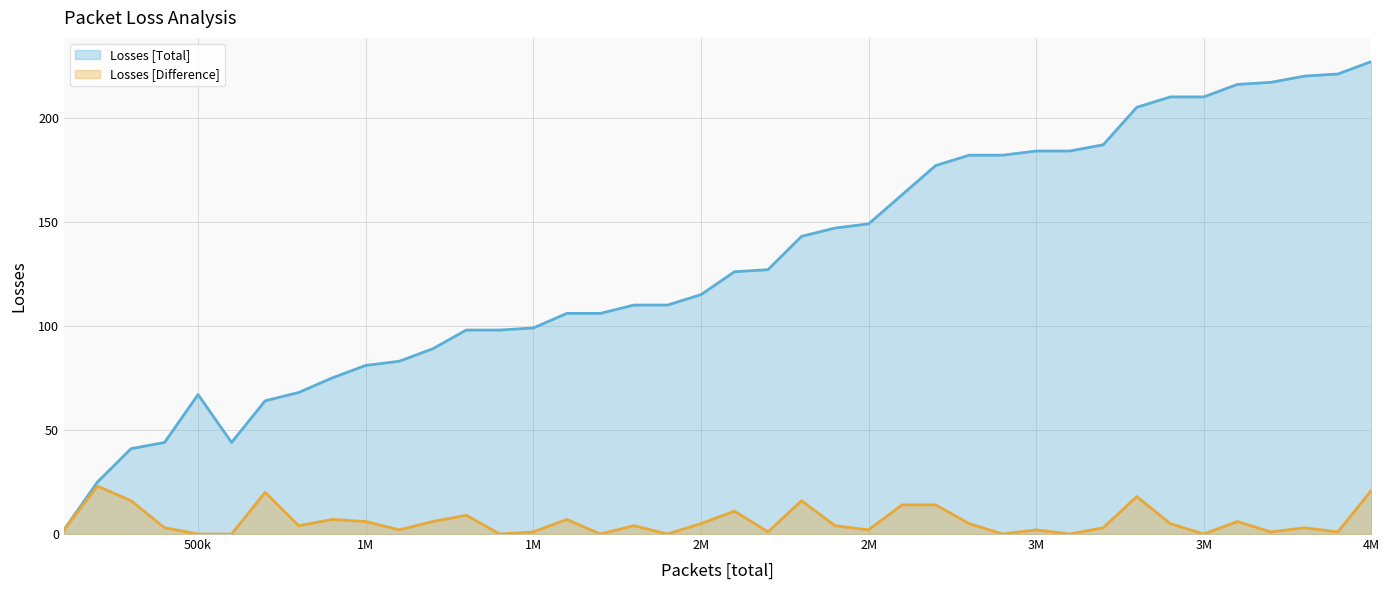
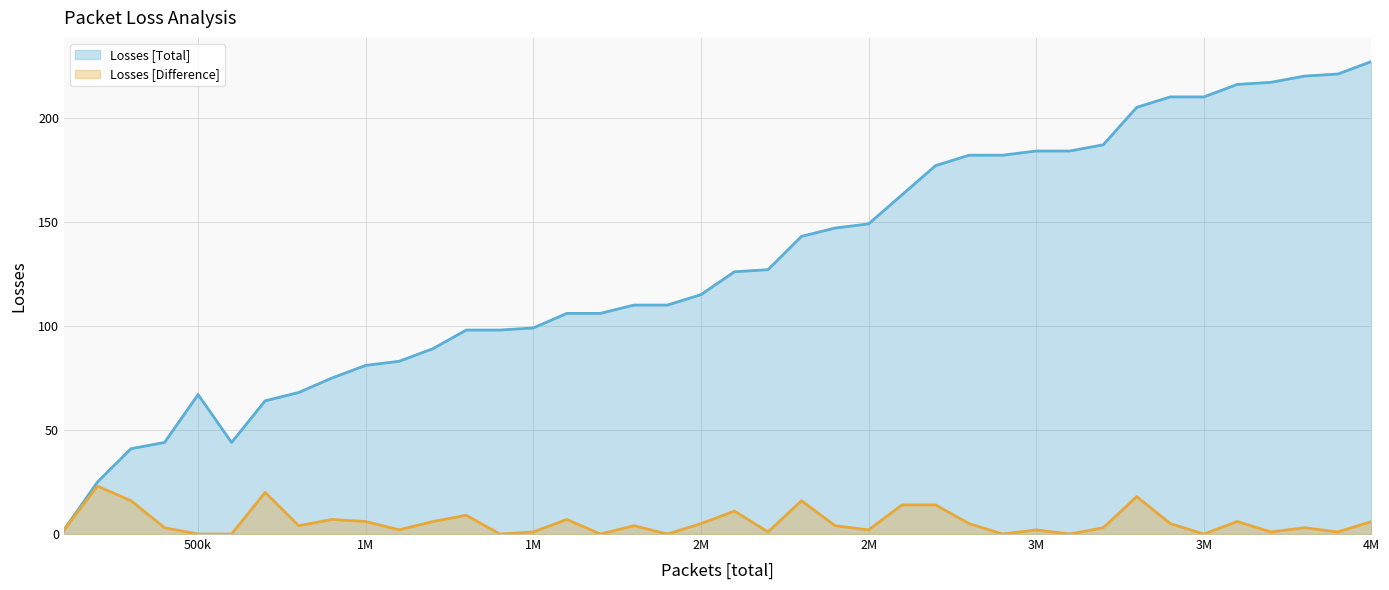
  {
    "Losses [Total]": {
      "500k": 67,
      "4M": 227
    },
    "Losses [Difference]": {
      "500k": 0,
-     "4M": 21
+     "4M": 6
    }
  }
